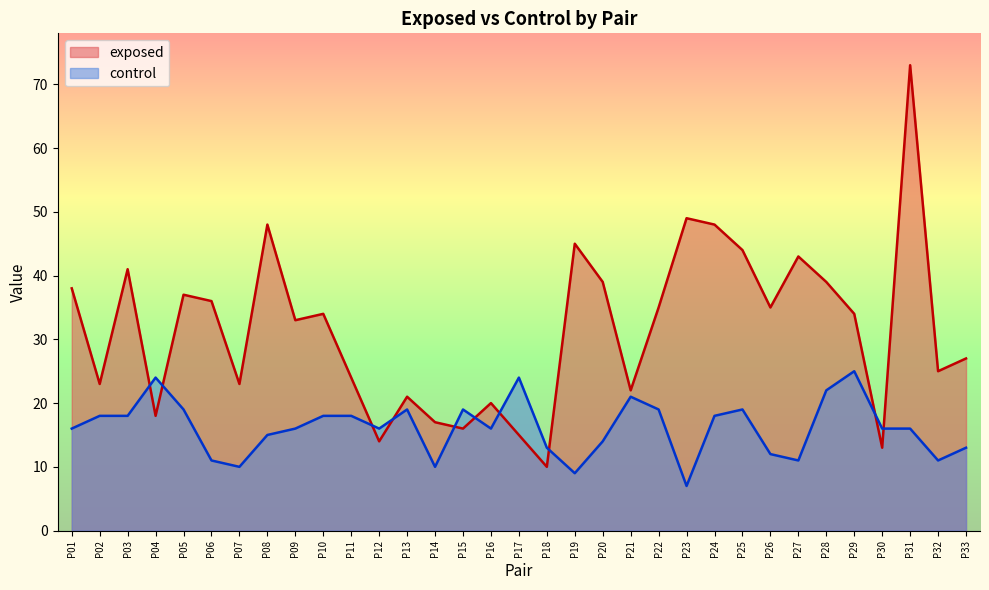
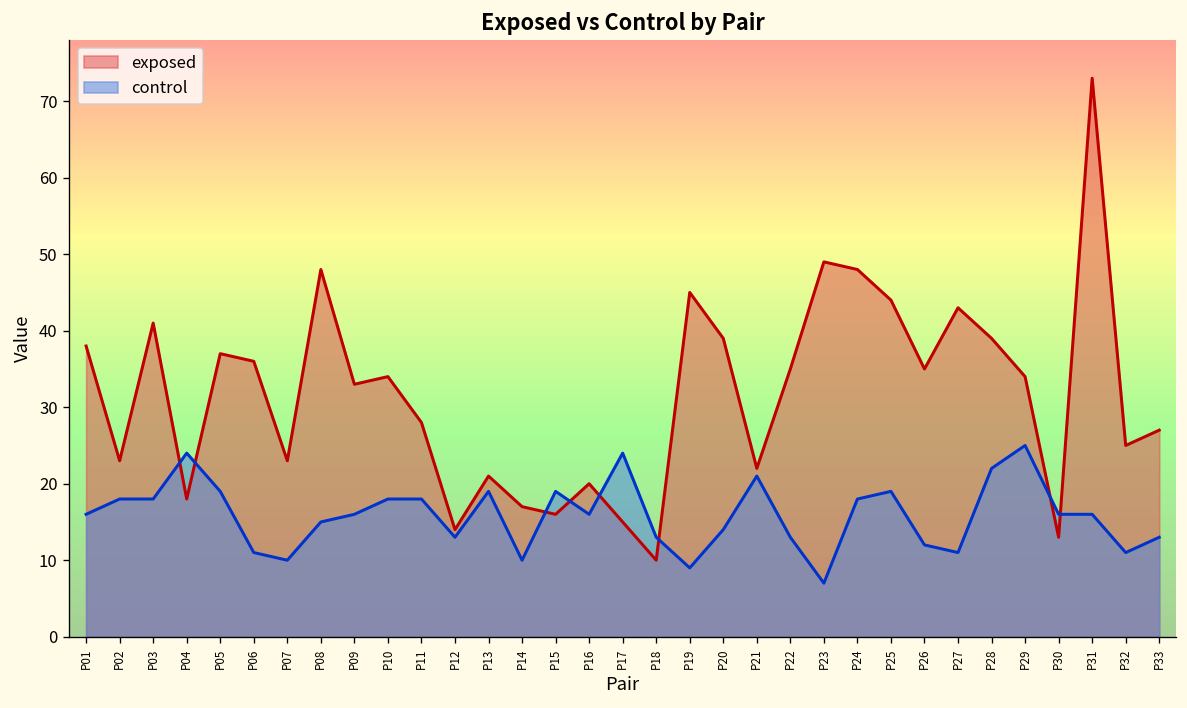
  {
    "exposed": {
      "P01": 38,
      "P02": 23,
      "P03": 41,
      "P04": 18,
      "P05": 37,
      "P06": 36,
      "P07": 23,
      "P08": 48,
      "P09": 33,
      "P10": 34,
-     "P11": 24,
+     "P11": 28,
      "P12": 14,
      "P13": 21,
      "P14": 17,
      "P15": 16,
      "P16": 20,
      "P17": 15,
      "P18": 10,
      "P19": 45,
      "P20": 39,
      "P21": 22,
      "P22": 35,
      "P23": 49,
      "P24": 48,
      "P25": 44,
      "P26": 35,
      "P27": 43,
      "P28": 39,
      "P29": 34,
      "P30": 13,
      "P31": 73,
      "P32": 25,
      "P33": 27
    },
    "control": {
      "P01": 16,
      "P02": 18,
      "P03": 18,
      "P04": 24,
      "P05": 19,
      "P06": 11,
      "P07": 10,
      "P08": 15,
      "P09": 16,
      "P10": 18,
      "P11": 18,
-     "P12": 16,
+     "P12": 13,
      "P13": 19,
      "P14": 10,
      "P15": 19,
      "P16": 16,
      "P17": 24,
      "P18": 13,
      "P19": 9,
      "P20": 14,
      "P21": 21,
-     "P22": 19,
+     "P22": 13,
      "P23": 7,
      "P24": 18,
      "P25": 19,
      "P26": 12,
      "P27": 11,
      "P28": 22,
      "P29": 25,
      "P30": 16,
      "P31": 16,
      "P32": 11,
      "P33": 13
    }
  }
